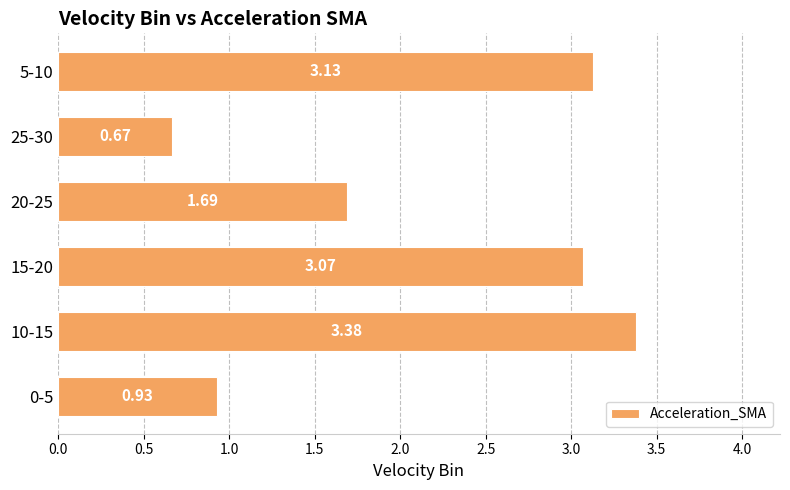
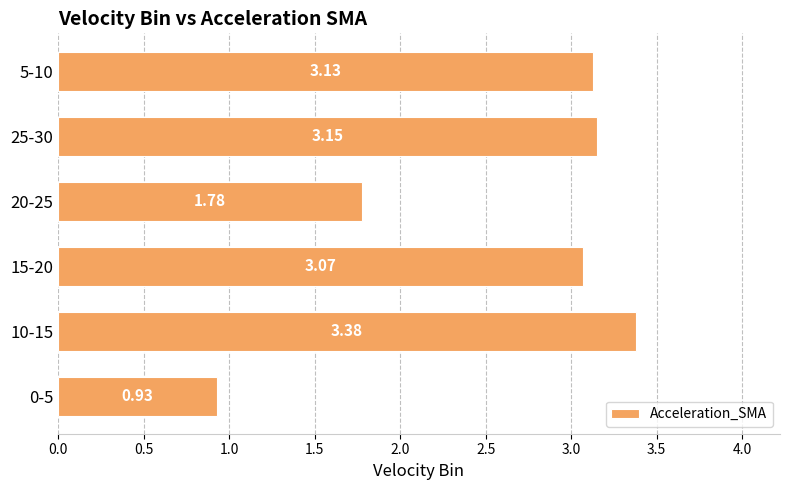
  {
    "5-10": 3.13,
-   "25-30": 0.67,
-   "20-25": 1.69,
+   "25-30": 3.15,
+   "20-25": 1.78,
    "15-20": 3.07,
    "10-15": 3.38,
    "0-5": 0.93
  }
